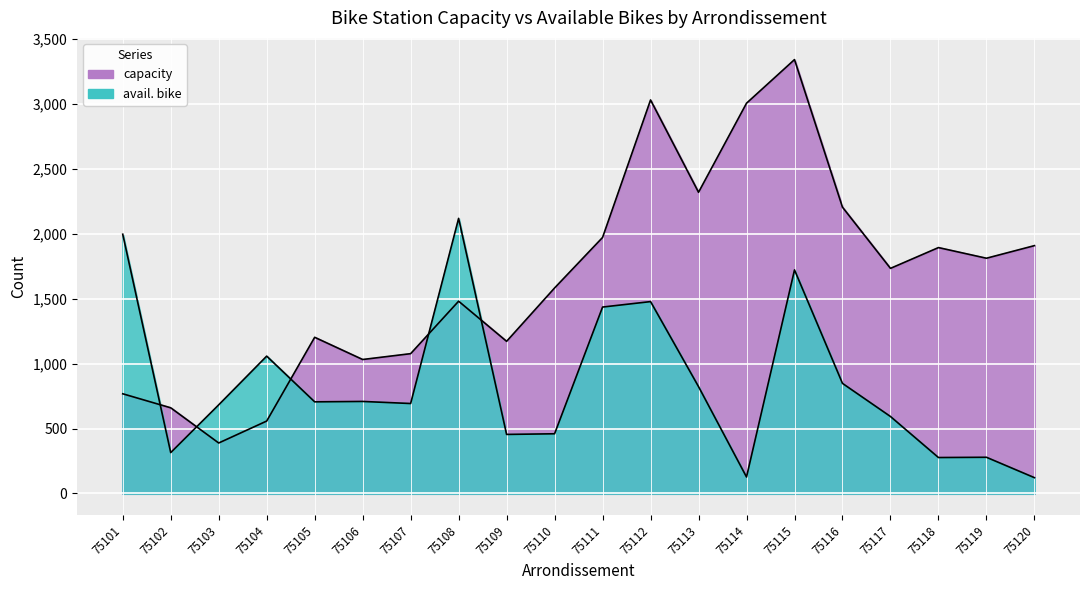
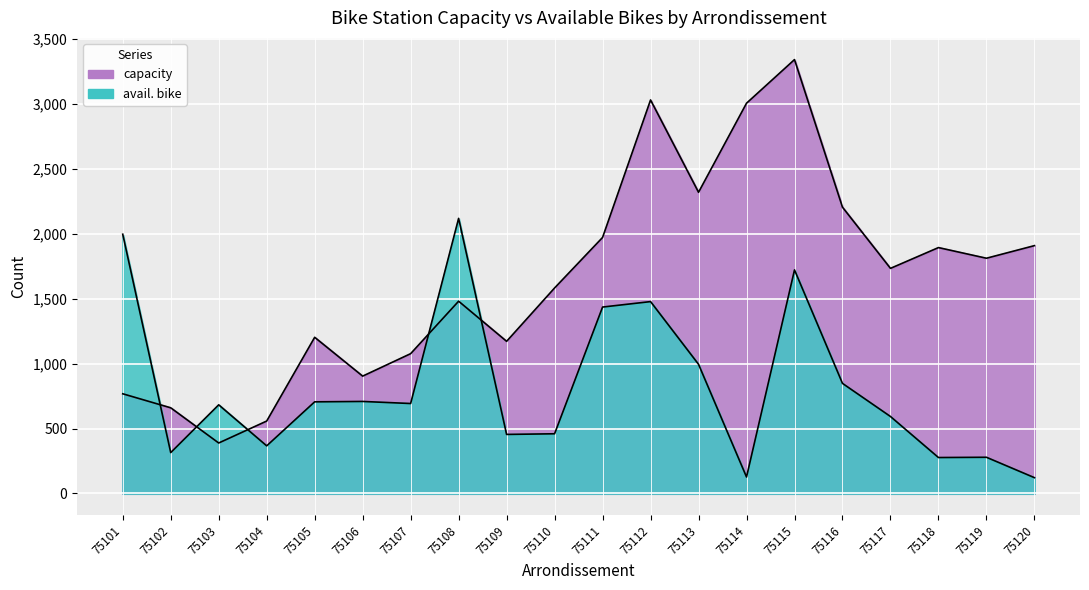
  {
    "capacity": {
      "75101": "770",
      "75102": "660",
      "75103": "390",
      "75104": "560",
      "75105": "1,200",
-     "75106": "1,030",
+     "75106": "900",
      "75107": "1,080",
      "75108": "1,480",
      "75109": "1,170",
      "75110": "1,580",
      "75111": "1,970",
      "75112": "3,030",
      "75113": "2,320",
      "75114": "3,010",
      "75115": "3,340",
      "75116": "2,210",
      "75117": "1,730",
      "75118": "1,890",
      "75119": "1,810",
      "75120": "1,910"
    },
    "avail. bike": {
      "75101": "2,000",
      "75102": "320",
      "75103": "680",
-     "75104": "1,060",
+     "75104": "370",
      "75105": "710",
      "75106": "710",
      "75107": "690",
      "75108": "2,120",
      "75109": "460",
      "75110": "460",
      "75111": "1,440",
      "75112": "1,480",
-     "75113": "820",
+     "75113": "1,000",
      "75114": "130",
      "75115": "1,720",
      "75116": "850",
      "75117": "590",
      "75118": "280",
      "75119": "280",
      "75120": "120"
    }
  }
